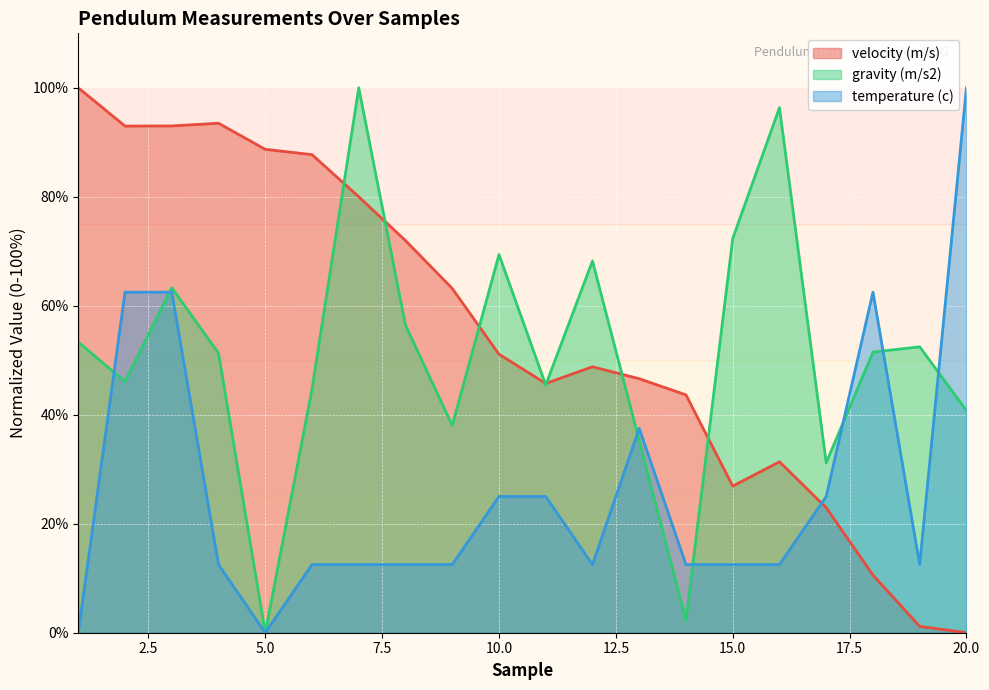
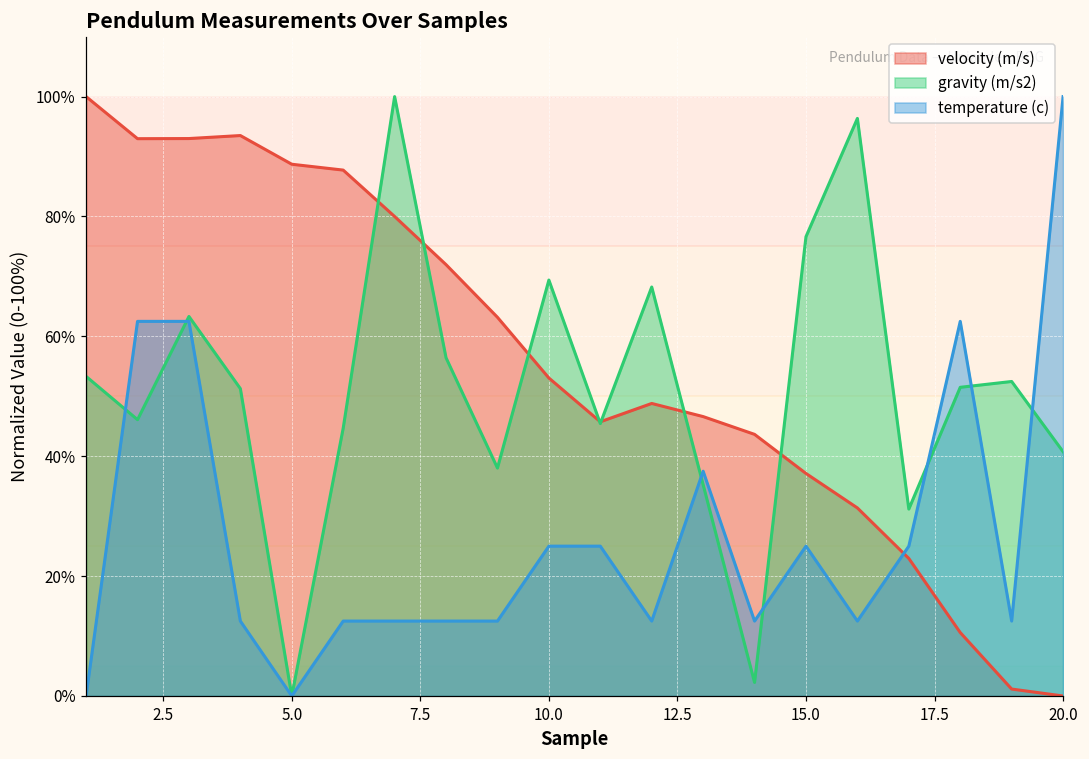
  {
    "velocity (m/s)": {
      "5.0": "89%",
-     "10.0": "51%",
-     "15.0": "27%",
+     "10.0": "53%",
+     "15.0": "37%",
      "20.0": "0%"
    },
    "gravity (m/s2)": {
      "10.0": "69%",
-     "15.0": "72%",
+     "15.0": "77%",
      "20.0": "41%"
    },
    "temperature (c)": {
      "10.0": "25%",
-     "15.0": "12%",
+     "15.0": "25%",
      "20.0": "100%"
    }
  }
